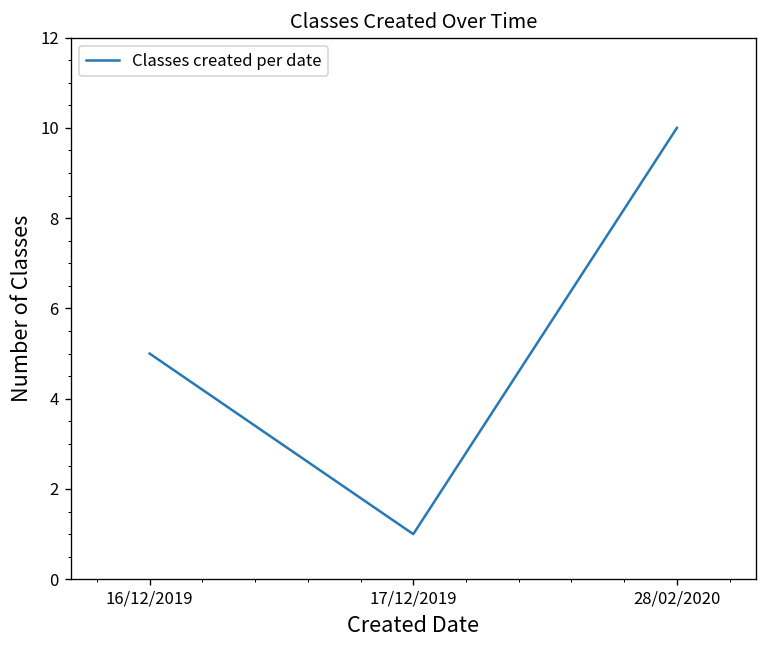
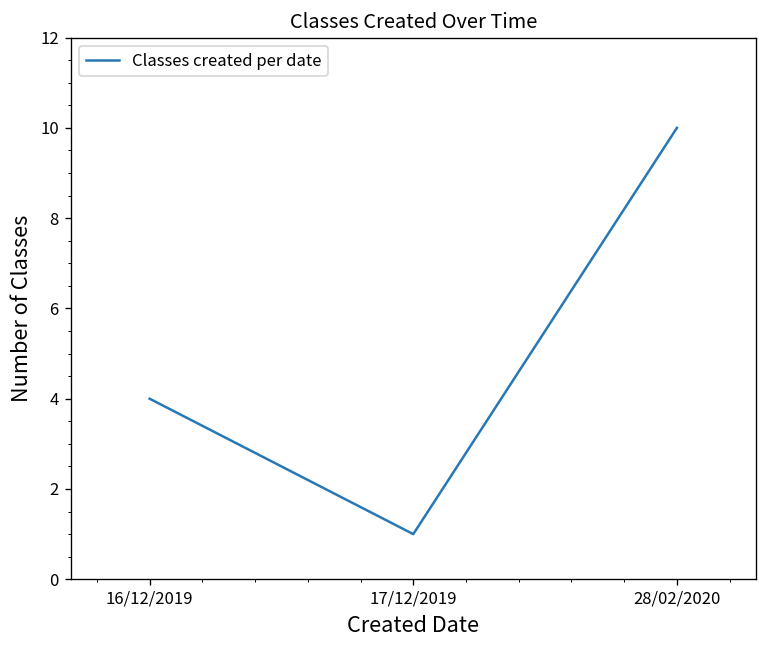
  {
-   "16/12/2019": 5,
+   "16/12/2019": 4,
    "17/12/2019": 1,
    "28/02/2020": 10
  }
